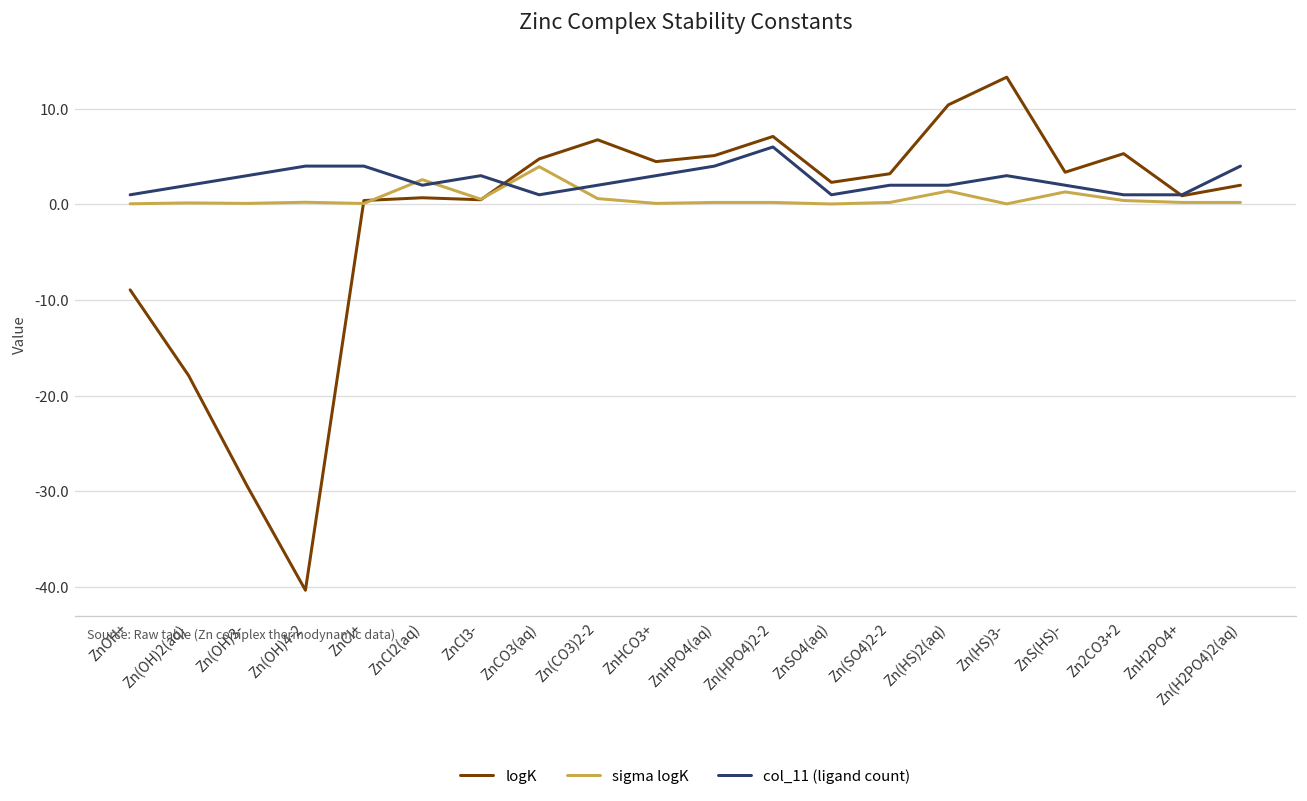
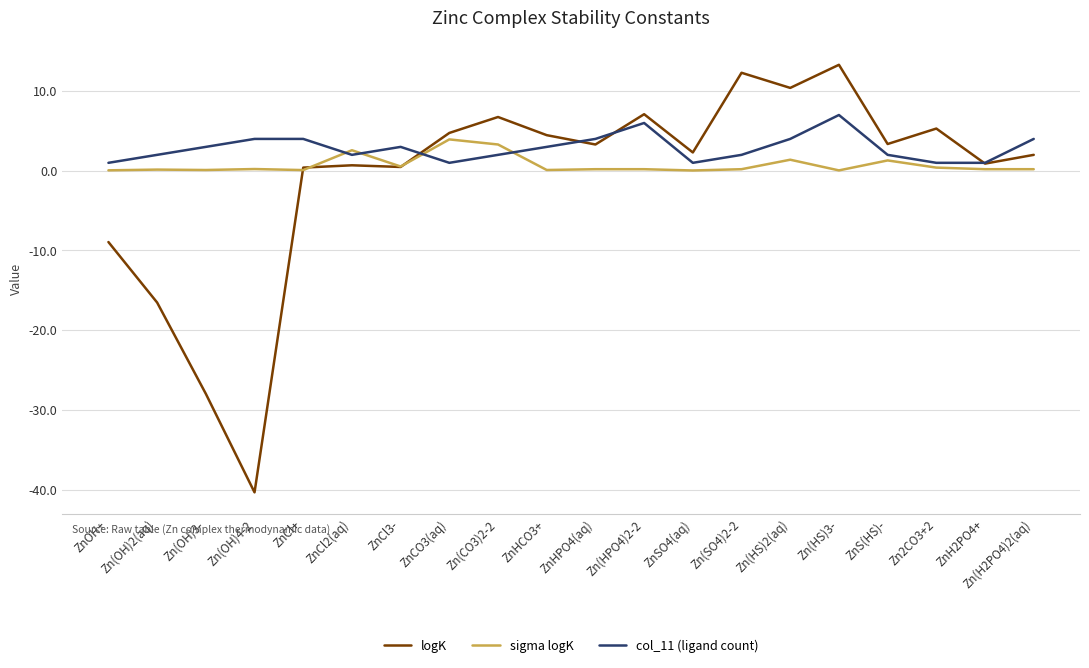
  {
    "logK": {
      "ZnOH+": -9,
-     "Zn(OH)2(aq)": -18,
-     "Zn(OH)3-": -29,
+     "Zn(OH)2(aq)": -17,
+     "Zn(OH)3-": -28,
      "Zn(OH)4-2": -40,
      "ZnCl2(aq)": 1,
      "ZnCO3(aq)": 5,
      "Zn(CO3)2-2": 7,
      "ZnHCO3+": 4,
-     "ZnHPO4(aq)": 5,
+     "ZnHPO4(aq)": 3,
      "Zn(HPO4)2-2": 7,
      "ZnSO4(aq)": 2,
-     "Zn(SO4)2-2": 3,
+     "Zn(SO4)2-2": 12,
      "Zn(HS)2(aq)": 10,
      "Zn(HS)3-": 13,
      "ZnS(HS)-": 3,
      "Zn2CO3+2": 5,
      "Zn(H2PO4)2(aq)": 2
    },
    "sigma logK": {
      "ZnOH+": 0,
      "Zn(OH)2(aq)": 0,
      "Zn(OH)3-": 0,
      "Zn(OH)4-2": 0,
      "ZnCl2(aq)": 3,
      "ZnCO3(aq)": 4,
-     "Zn(CO3)2-2": 1,
+     "Zn(CO3)2-2": 3,
      "ZnHCO3+": 0,
      "ZnHPO4(aq)": 0,
      "Zn(HPO4)2-2": 0,
      "ZnSO4(aq)": 0,
      "Zn(SO4)2-2": 0,
      "Zn(HS)2(aq)": 1,
      "Zn(HS)3-": 0,
      "ZnS(HS)-": 1,
      "Zn2CO3+2": 0,
      "ZnH2PO4+": 0,
      "Zn(H2PO4)2(aq)": 0
    },
    "col_11 (ligand count)": {
      "ZnOH+": 1,
      "Zn(OH)2(aq)": 2,
      "Zn(OH)3-": 3,
      "Zn(OH)4-2": 4,
      "ZnCl+": 4,
      "ZnCl2(aq)": 2,
      "ZnCl3-": 3,
      "ZnCO3(aq)": 1,
      "Zn(CO3)2-2": 2,
      "ZnHCO3+": 3,
      "ZnHPO4(aq)": 4,
      "Zn(HPO4)2-2": 6,
      "ZnSO4(aq)": 1,
      "Zn(SO4)2-2": 2,
-     "Zn(HS)2(aq)": 2,
-     "Zn(HS)3-": 3,
+     "Zn(HS)2(aq)": 4,
+     "Zn(HS)3-": 7,
      "ZnS(HS)-": 2,
      "Zn2CO3+2": 1,
      "Zn(H2PO4)2(aq)": 4
    }
  }
